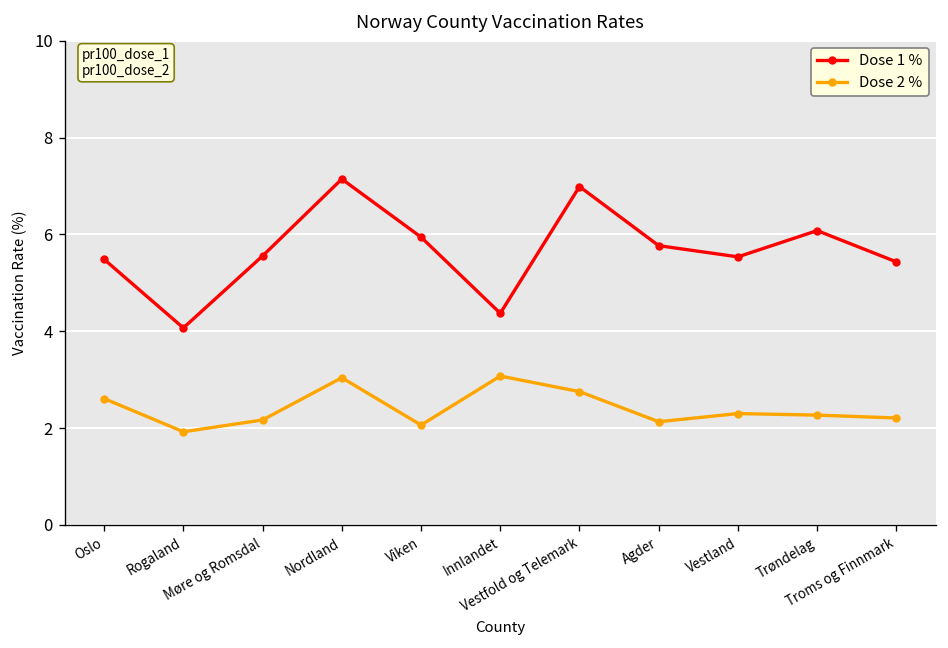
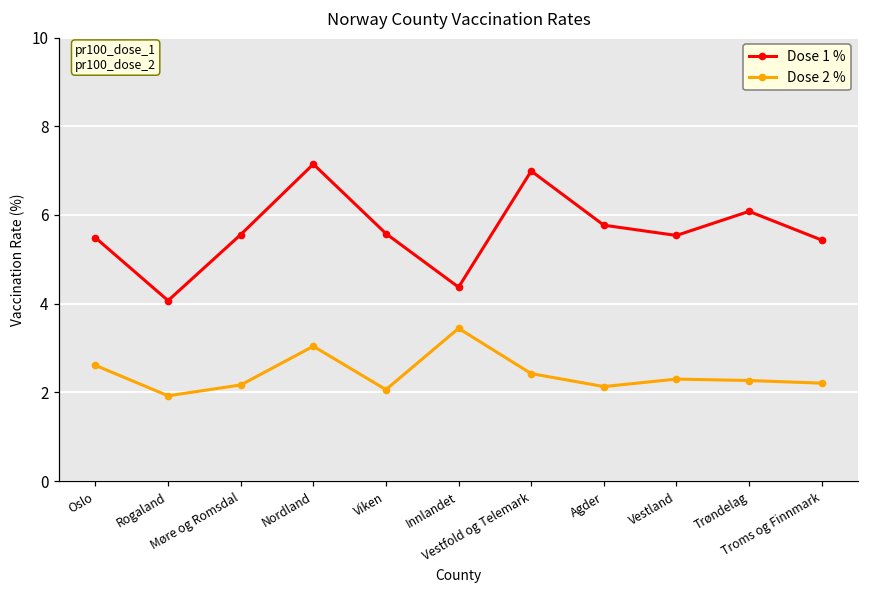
  {
    "Dose 1 %": {
      "Oslo": 5.5,
      "Rogaland": 4.1,
      "Møre og Romsdal": 5.6,
      "Nordland": 7.1,
-     "Viken": 5.9,
+     "Viken": 5.6,
      "Innlandet": 4.4,
      "Vestfold og Telemark": 7.0,
      "Agder": 5.8,
      "Vestland": 5.5,
      "Trøndelag": 6.1,
      "Troms og Finnmark": 5.4
    },
    "Dose 2 %": {
      "Oslo": 2.6,
      "Rogaland": 1.9,
      "Møre og Romsdal": 2.2,
      "Nordland": 3.0,
      "Viken": 2.1,
-     "Innlandet": 3.1,
-     "Vestfold og Telemark": 2.8,
+     "Innlandet": 3.4,
+     "Vestfold og Telemark": 2.4,
      "Agder": 2.1,
      "Vestland": 2.3,
      "Trøndelag": 2.3,
      "Troms og Finnmark": 2.2
    }
  }
